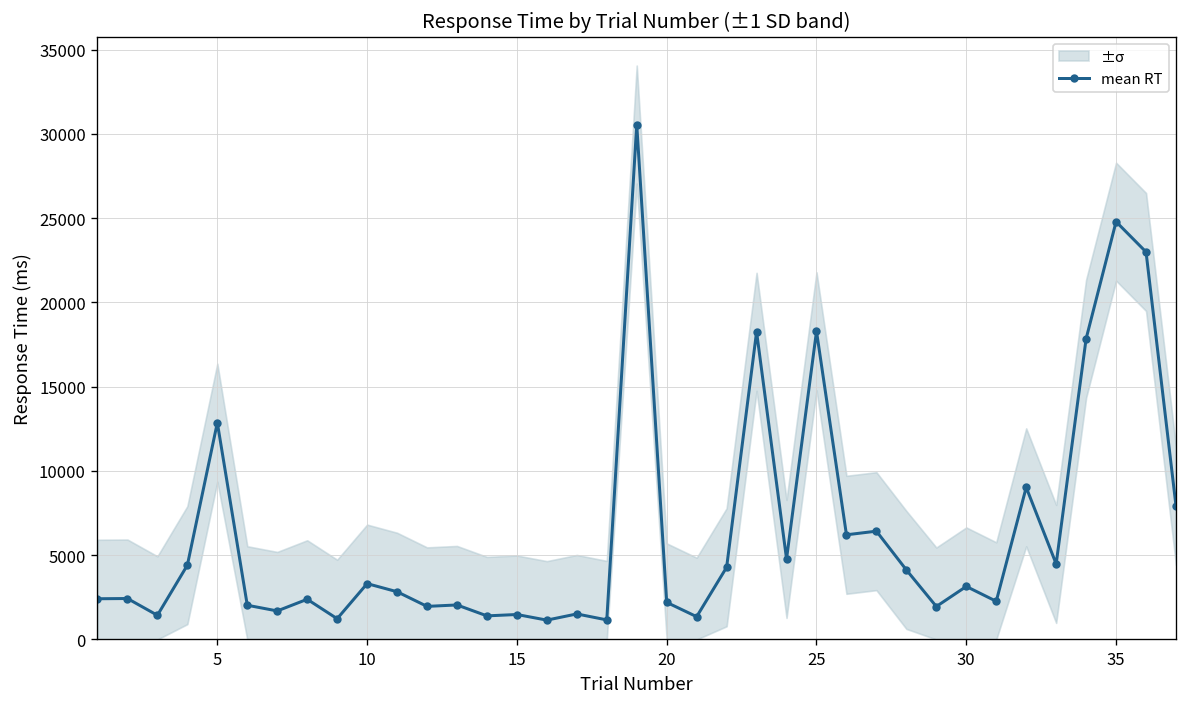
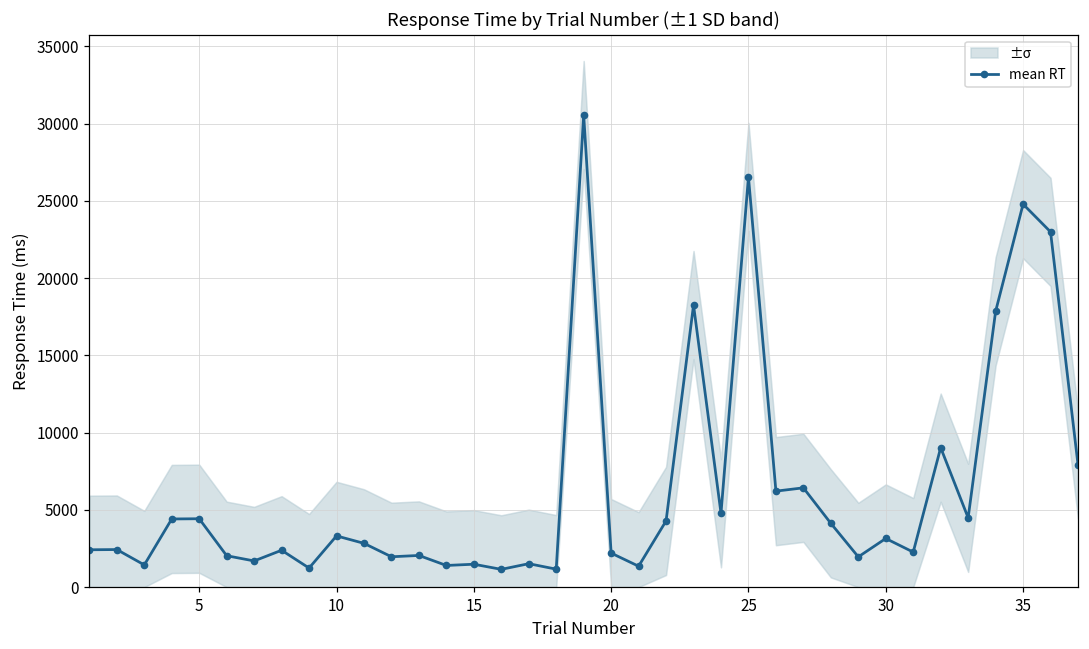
  {
    "mean RT": {
-     "5": 12900,
+     "5": 4400,
      "10": 3300,
      "15": 1500,
      "20": 2200,
-     "25": 18300,
+     "25": 26500,
      "30": 3100,
      "35": 24800
    },
    "±σ": {
      "10": 6800,
      "15": 5000,
      "20": 5700,
      "30": 6600
    }
  }
